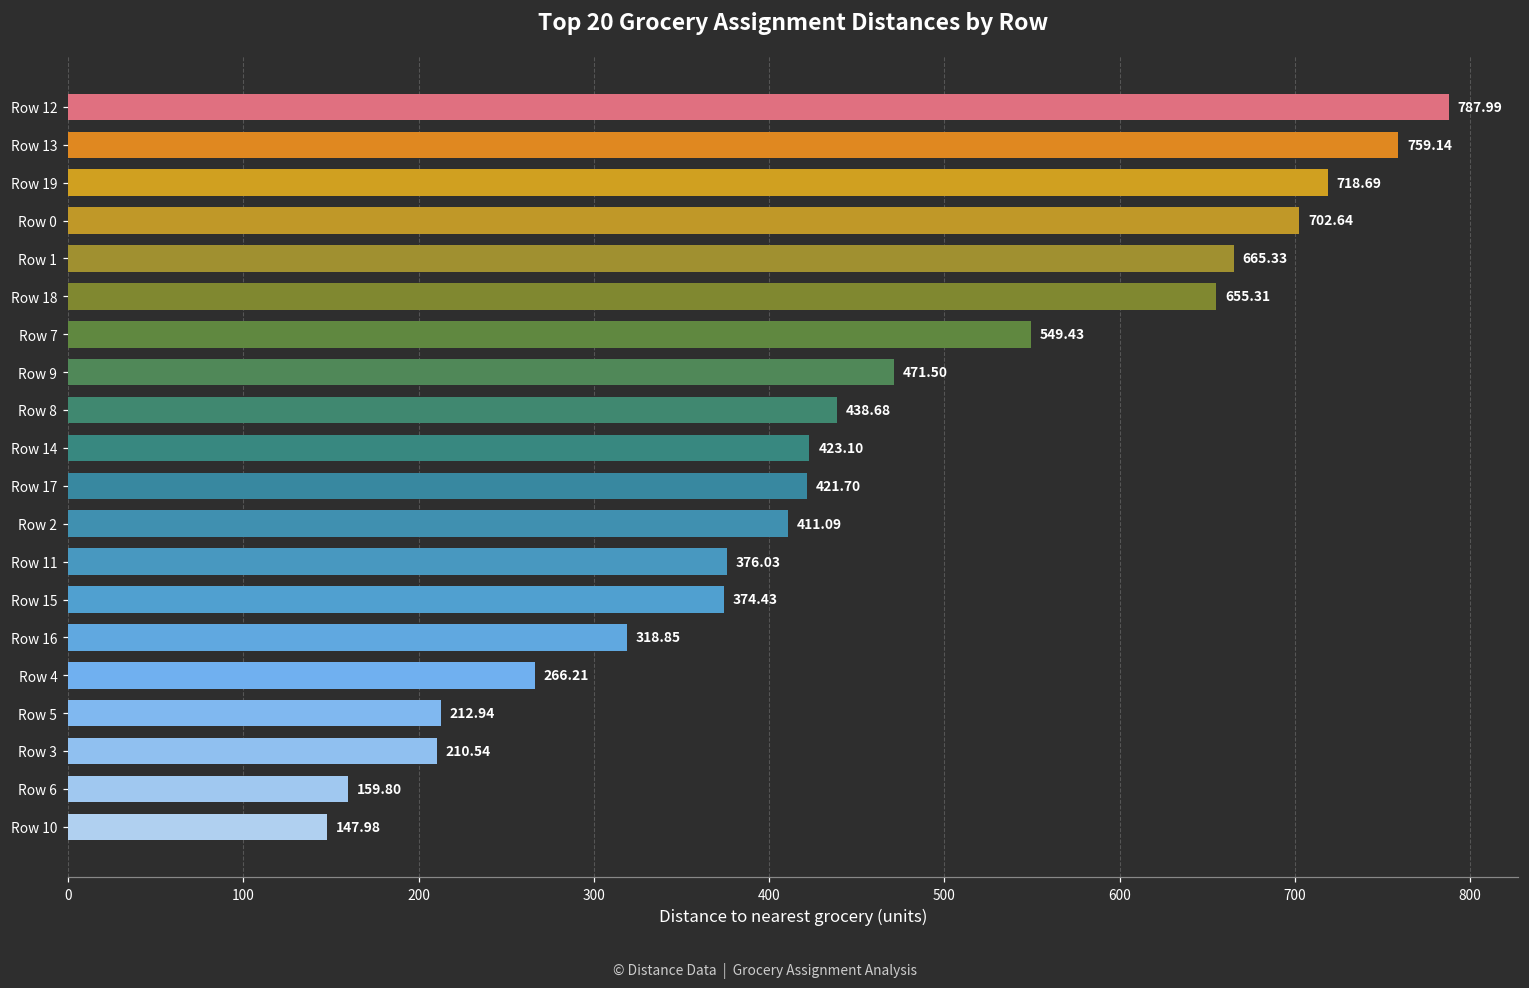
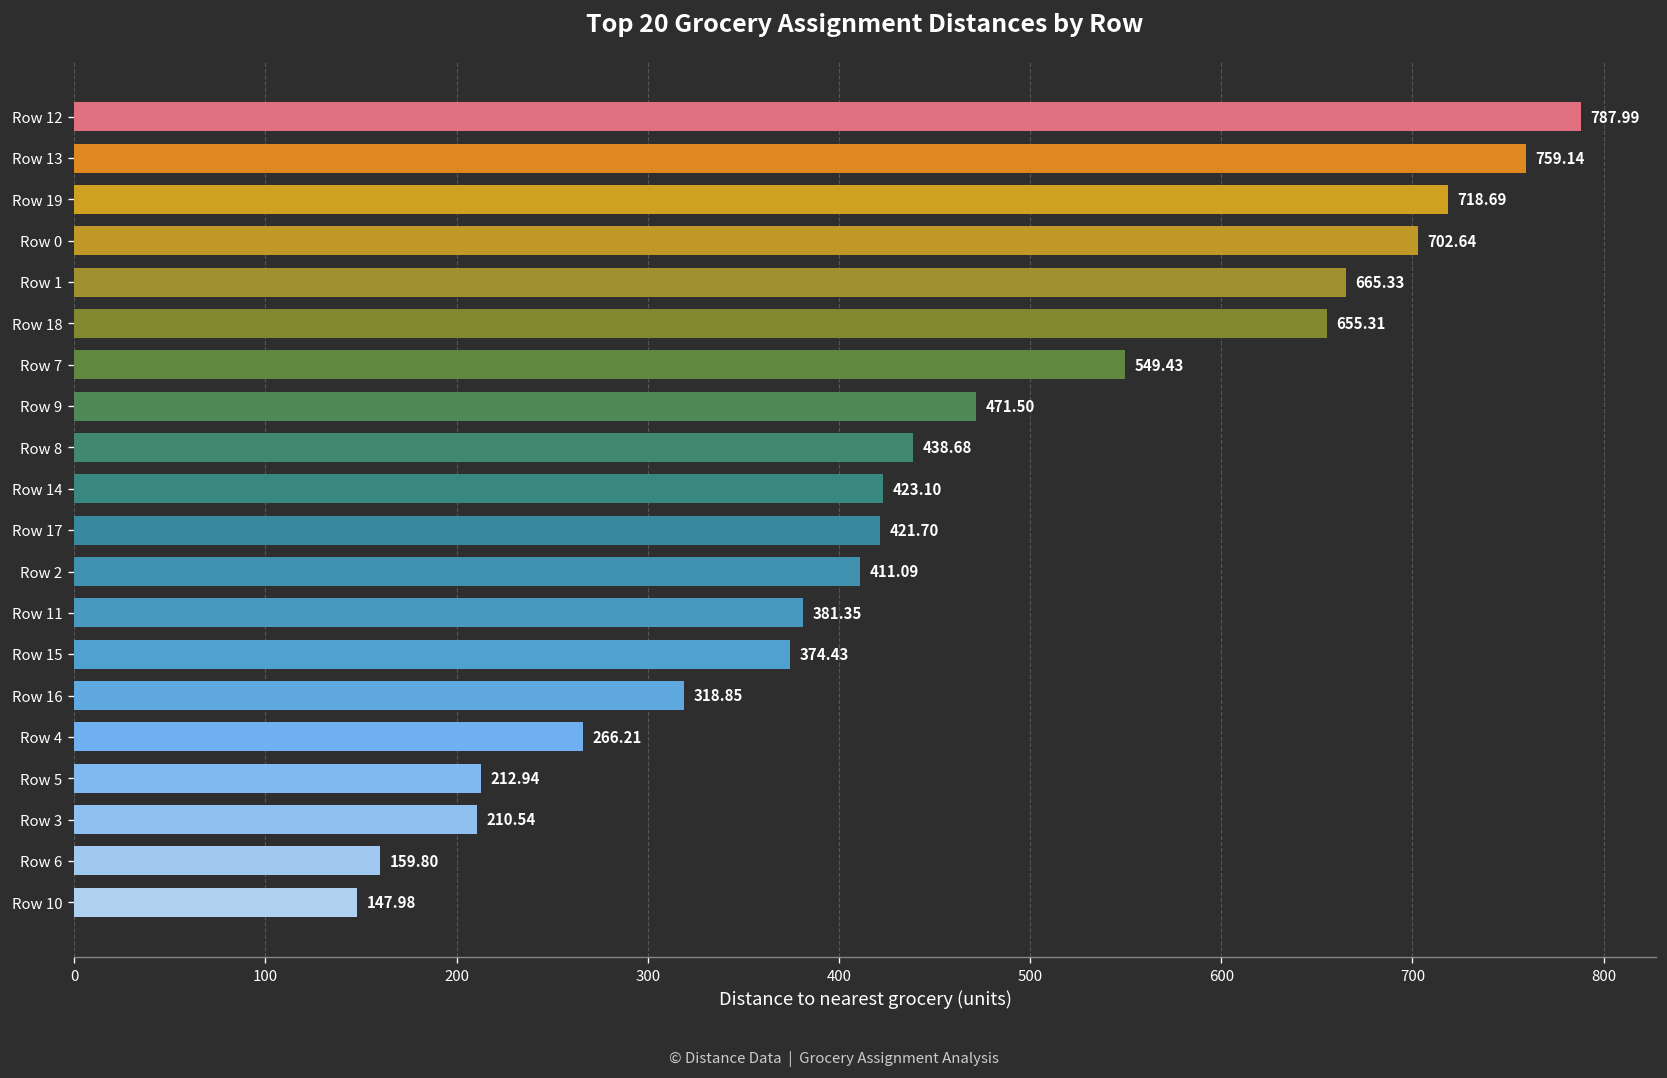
  {
    "Row 12": 787.99,
    "Row 13": 759.14,
    "Row 19": 718.69,
    "Row 0": 702.64,
    "Row 1": 665.33,
    "Row 18": 655.31,
    "Row 7": 549.43,
    "Row 9": 471.50,
    "Row 8": 438.68,
    "Row 14": 423.10,
    "Row 17": 421.70,
    "Row 2": 411.09,
-   "Row 11": 376.03,
+   "Row 11": 381.35,
    "Row 15": 374.43,
    "Row 16": 318.85,
    "Row 4": 266.21,
    "Row 5": 212.94,
    "Row 3": 210.54,
    "Row 6": 159.80,
    "Row 10": 147.98
  }
